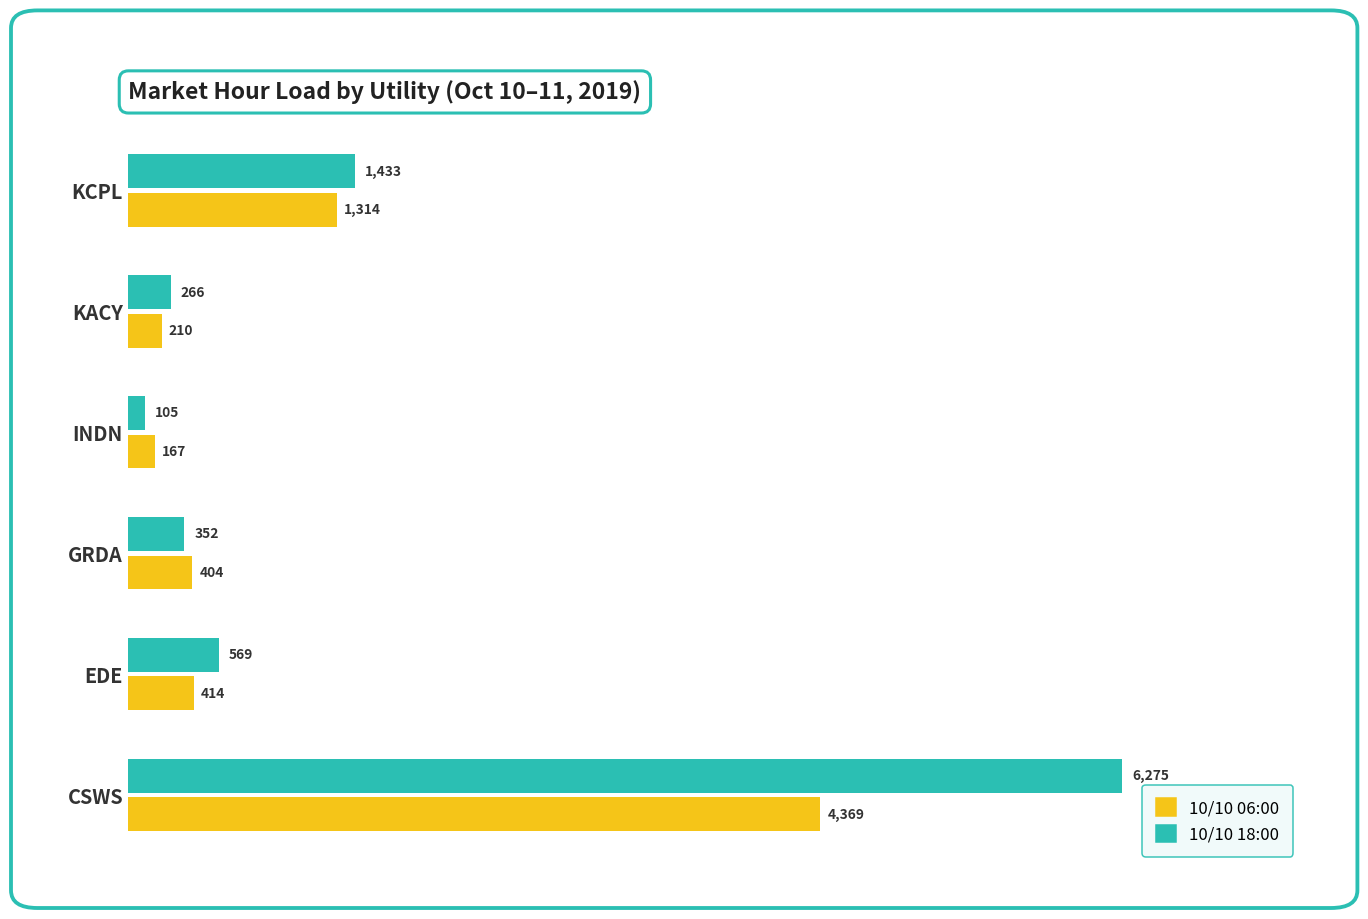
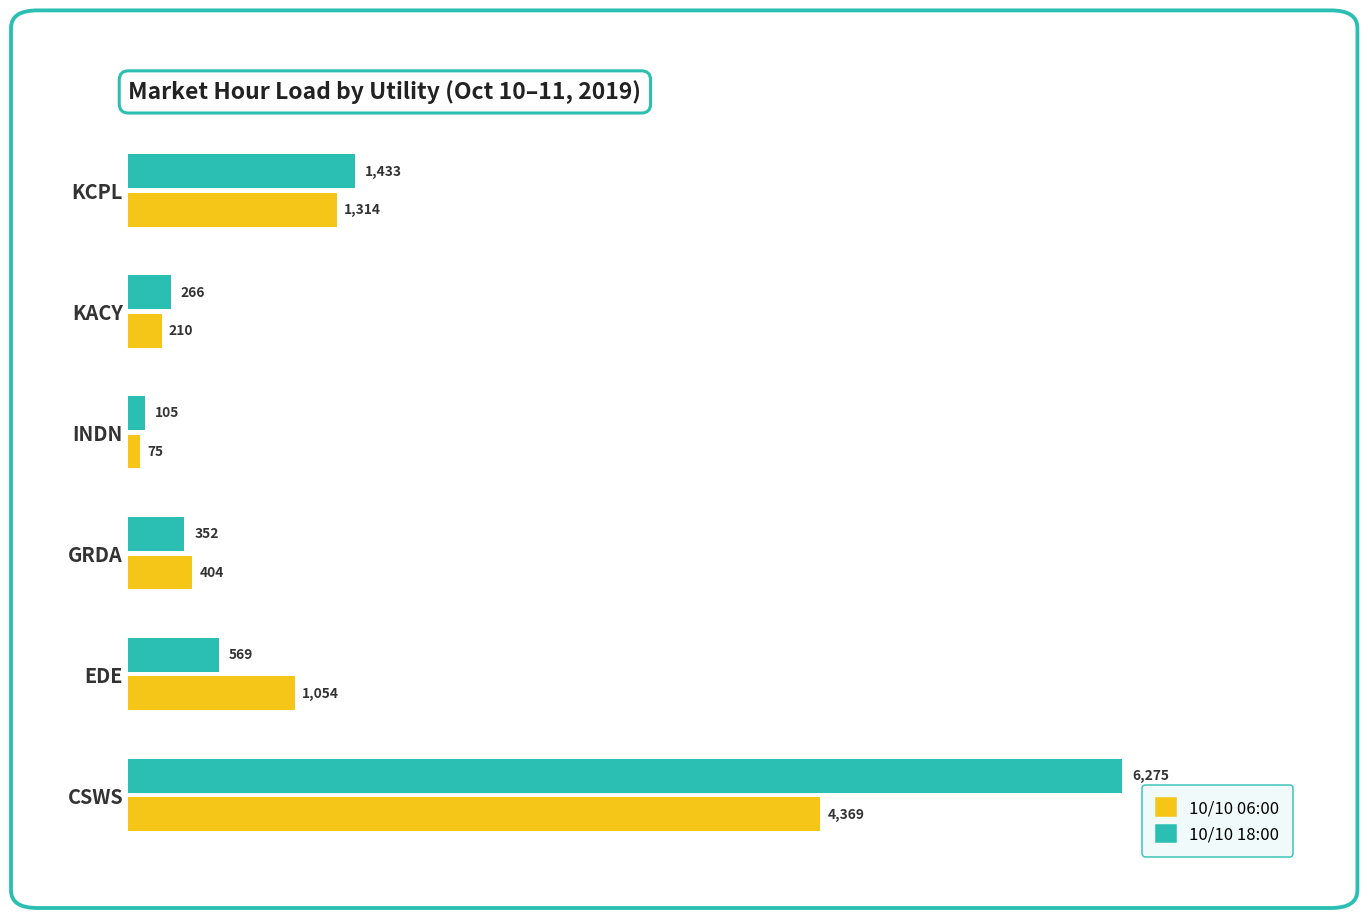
  {
    "10/10 06:00": {
      "KCPL": "1,314",
      "KACY": "210",
-     "INDN": "167",
+     "INDN": "75",
      "GRDA": "404",
-     "EDE": "414",
+     "EDE": "1,054",
      "CSWS": "4,369"
    },
    "10/10 18:00": {
      "KCPL": "1,433",
      "KACY": "266",
      "INDN": "105",
      "GRDA": "352",
      "EDE": "569",
      "CSWS": "6,275"
    }
  }
